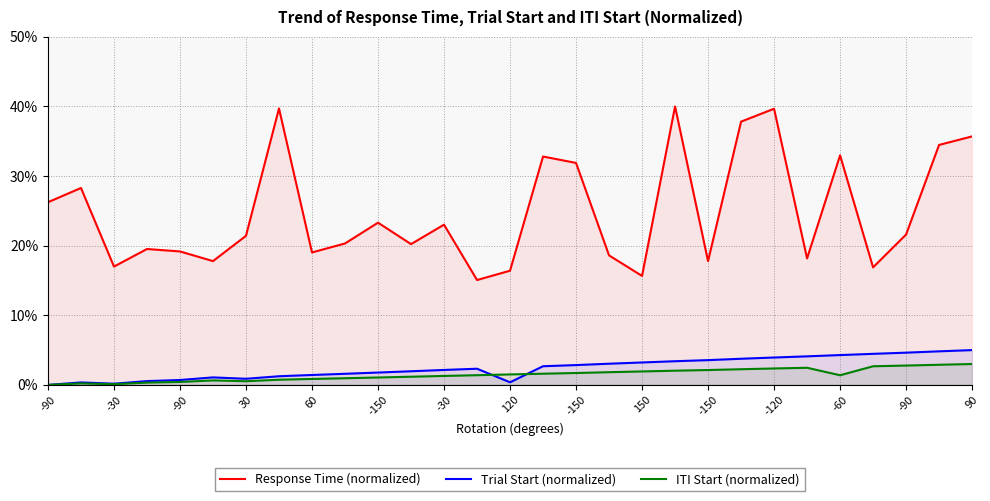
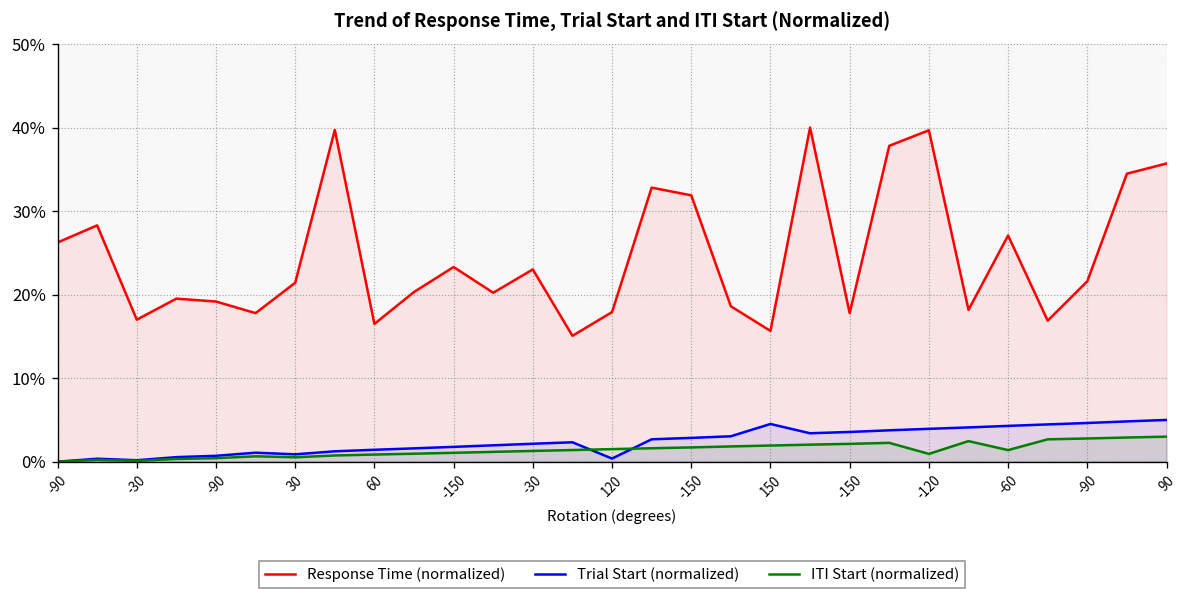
  {
    "Response Time (normalized)": {
      "30": "21%",
-     "60": "19%",
-     "120": "16%",
+     "60": "16%",
+     "120": "18%",
      "150": "16%",
      "-120": "40%",
-     "-60": "33%",
+     "-60": "27%",
      "90": "36%"
    },
    "Trial Start (normalized)": {
      "60": "1%",
      "120": "0%",
-     "150": "3%",
+     "150": "5%",
      "-120": "4%",
      "-60": "4%",
      "90": "5%"
    },
    "ITI Start (normalized)": {
      "60": "1%",
      "120": "2%",
      "150": "2%",
-     "-120": "2%",
+     "-120": "1%",
      "-60": "1%",
      "90": "3%"
    }
  }
